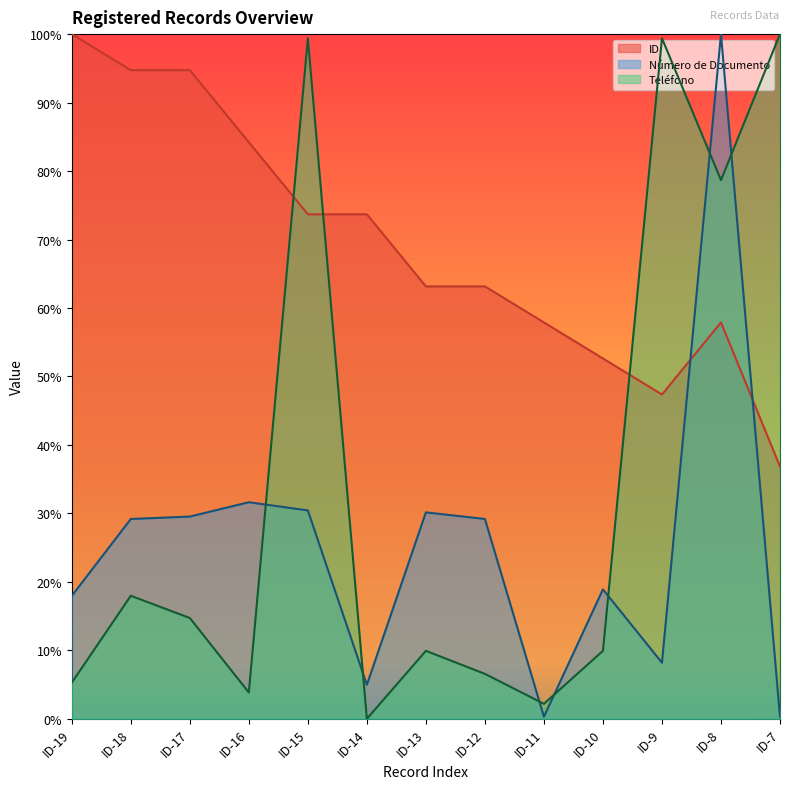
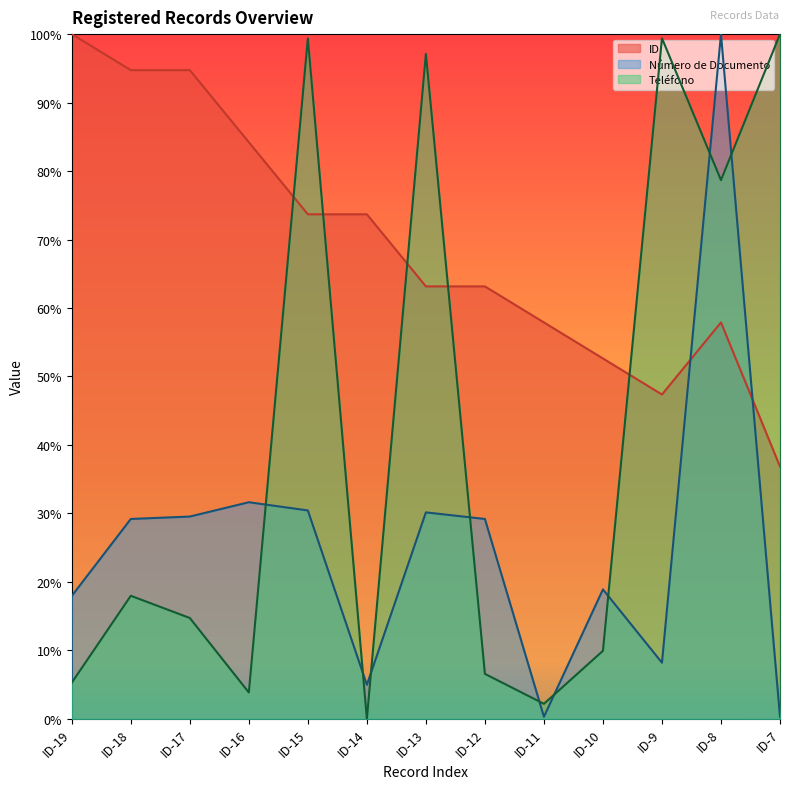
  {
    "ID": {
      "ID-19": "100%",
      "ID-18": "95%",
      "ID-17": "95%",
      "ID-16": "84%",
      "ID-15": "74%",
      "ID-14": "74%",
      "ID-13": "63%",
      "ID-12": "63%",
      "ID-11": "58%",
      "ID-10": "53%",
      "ID-9": "47%",
      "ID-8": "58%",
      "ID-7": "37%"
    },
    "Número de Documento": {
      "ID-19": "18%",
      "ID-18": "29%",
      "ID-17": "30%",
      "ID-16": "32%",
      "ID-15": "30%",
      "ID-14": "5%",
      "ID-13": "30%",
      "ID-12": "29%",
      "ID-11": "0%",
      "ID-10": "19%",
      "ID-9": "8%",
      "ID-8": "100%",
      "ID-7": "0%"
    },
    "Teléfono": {
      "ID-19": "5%",
      "ID-18": "18%",
      "ID-17": "15%",
      "ID-16": "4%",
      "ID-15": "99%",
      "ID-14": "0%",
-     "ID-13": "10%",
+     "ID-13": "97%",
      "ID-12": "7%",
      "ID-11": "2%",
      "ID-10": "10%",
      "ID-9": "99%",
      "ID-8": "79%",
      "ID-7": "100%"
    }
  }
